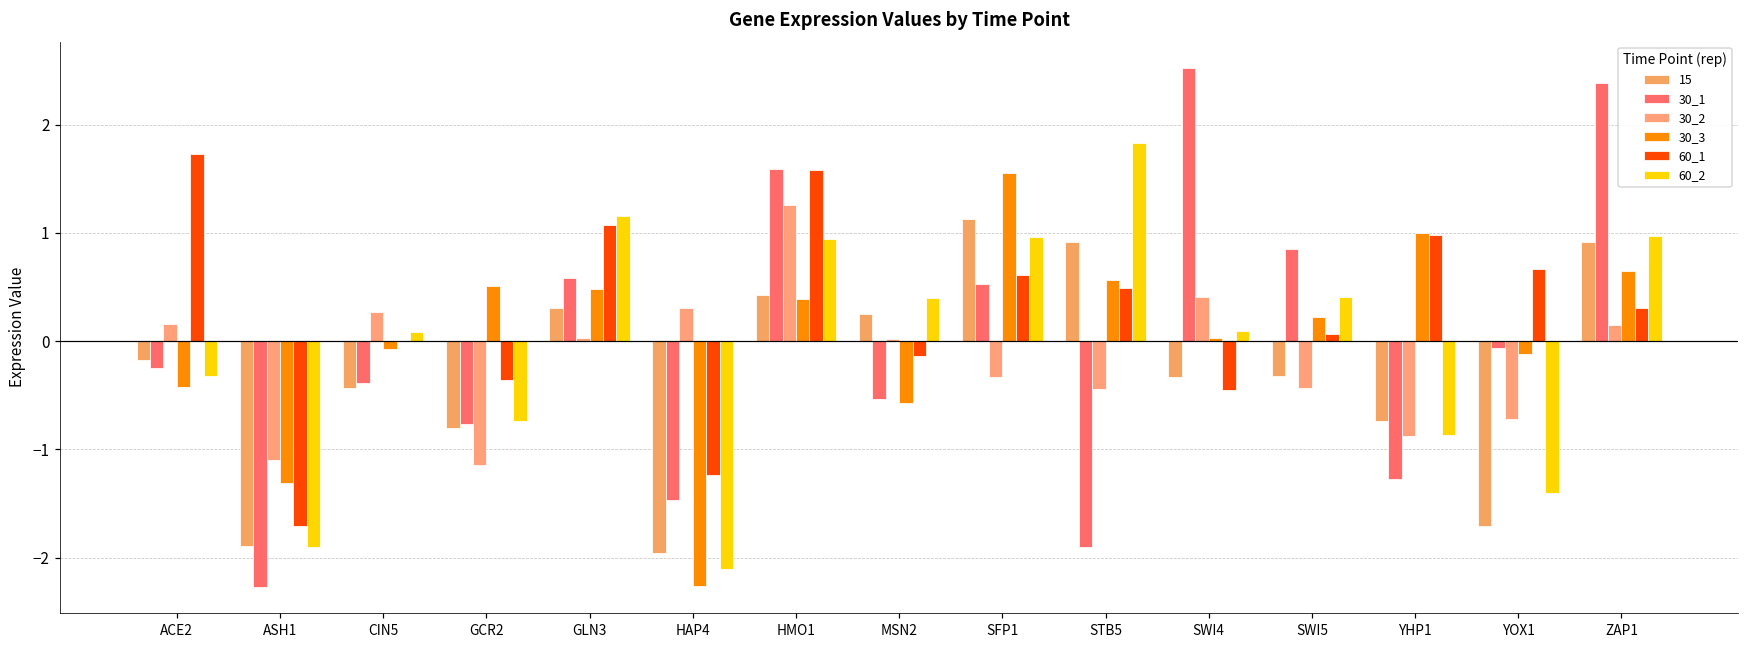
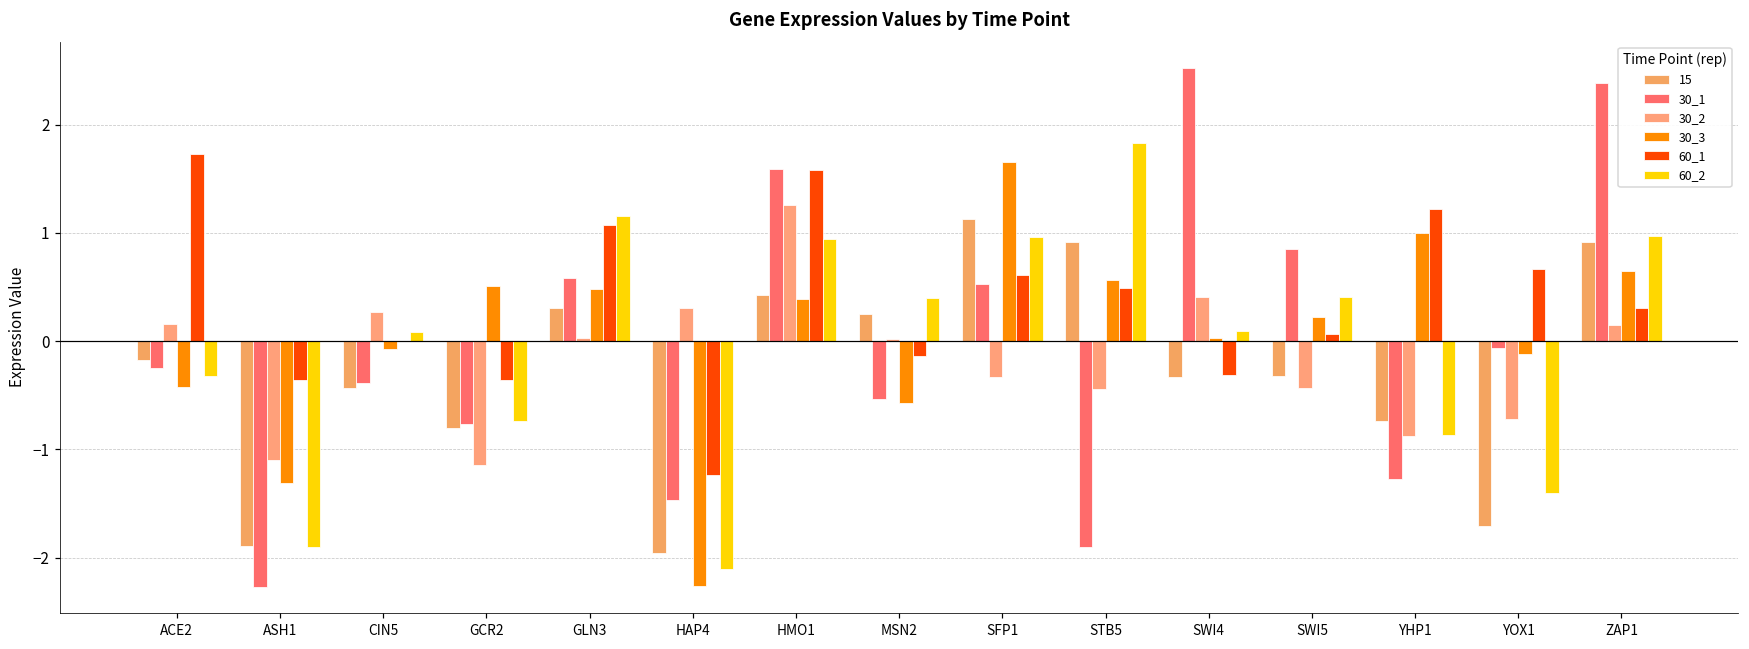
  {
    "30_3": {
      "ACE2": -0.4,
      "ASH1": -1.3,
      "CIN5": -0.1,
      "GCR2": 0.5,
      "GLN3": 0.5,
      "HAP4": -2.3,
      "HMO1": 0.4,
      "MSN2": -0.6,
-     "SFP1": 1.6,
+     "SFP1": 1.7,
      "STB5": 0.6,
      "SWI4": 0.0,
      "SWI5": 0.2,
      "YHP1": 1.0,
      "YOX1": -0.1,
      "ZAP1": 0.7
    },
    "60_1": {
      "ACE2": 1.7,
-     "ASH1": -1.7,
+     "ASH1": -0.4,
      "CIN5": 0.0,
      "GCR2": -0.4,
      "GLN3": 1.1,
      "HAP4": -1.2,
      "HMO1": 1.6,
      "MSN2": -0.1,
      "SFP1": 0.6,
      "STB5": 0.5,
-     "SWI4": -0.4,
+     "SWI4": -0.3,
      "SWI5": 0.1,
-     "YHP1": 1.0,
+     "YHP1": 1.2,
      "YOX1": 0.7,
      "ZAP1": 0.3
    },
    "60_2": {
      "ACE2": -0.3,
      "ASH1": -1.9,
      "CIN5": 0.1,
      "GCR2": -0.7,
      "GLN3": 1.2,
      "HAP4": -2.1,
      "HMO1": 0.9,
      "MSN2": 0.4,
      "SFP1": 1.0,
      "STB5": 1.8,
      "SWI4": 0.1,
      "SWI5": 0.4,
      "YHP1": -0.9,
      "YOX1": -1.4,
      "ZAP1": 1.0
    }
  }
